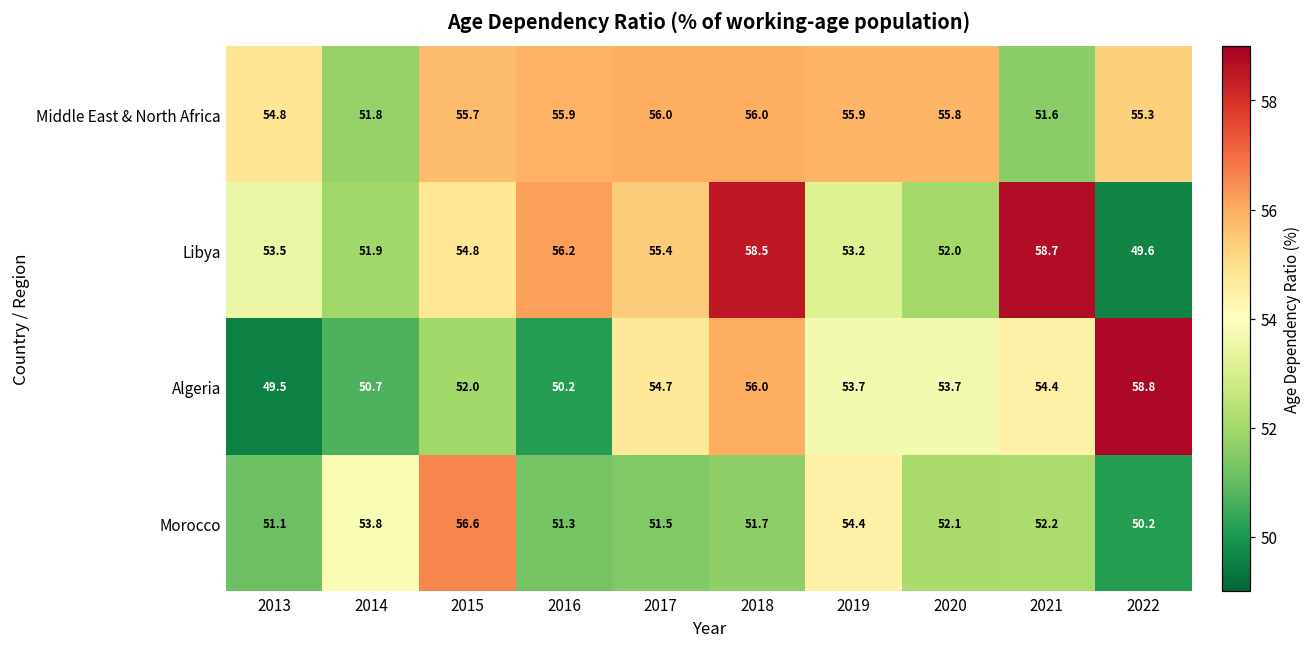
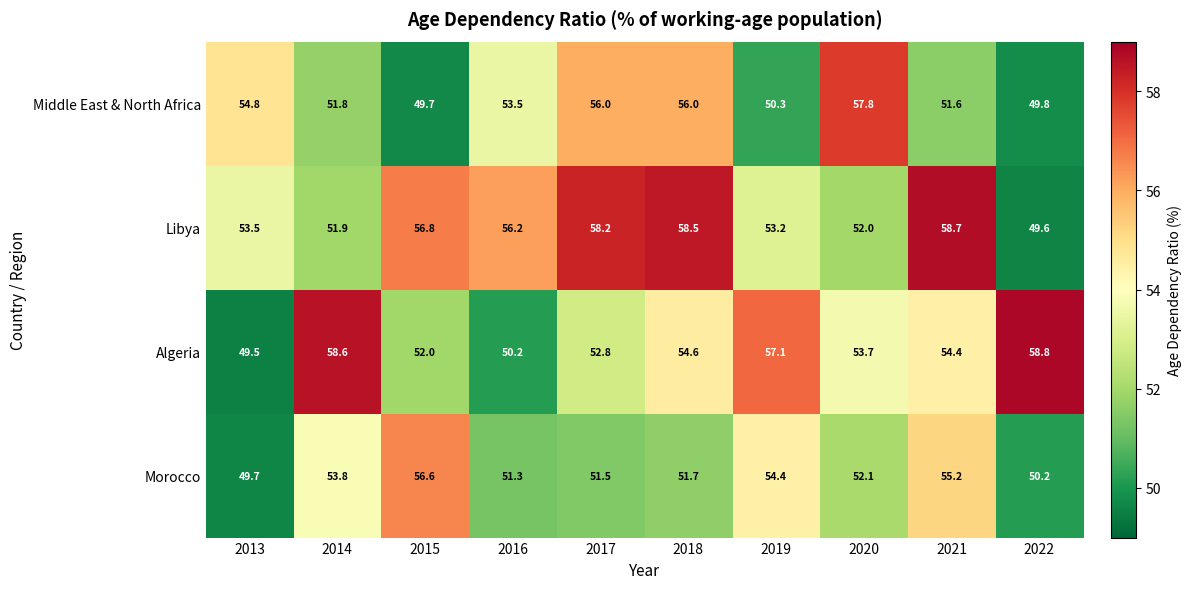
  {
    "Middle East & North Africa": {
      "2013": 54.8,
      "2014": 51.8,
-     "2015": 55.7,
-     "2016": 55.9,
+     "2015": 49.7,
+     "2016": 53.5,
      "2017": 56.0,
      "2018": 56.0,
-     "2019": 55.9,
-     "2020": 55.8,
+     "2019": 50.3,
+     "2020": 57.8,
      "2021": 51.6,
-     "2022": 55.3
+     "2022": 49.8
    },
    "Libya": {
      "2013": 53.5,
      "2014": 51.9,
-     "2015": 54.8,
+     "2015": 56.8,
      "2016": 56.2,
-     "2017": 55.4,
+     "2017": 58.2,
      "2018": 58.5,
      "2019": 53.2,
      "2020": 52.0,
      "2021": 58.7,
      "2022": 49.6
    },
    "Algeria": {
      "2013": 49.5,
-     "2014": 50.7,
+     "2014": 58.6,
      "2015": 52.0,
      "2016": 50.2,
-     "2017": 54.7,
-     "2018": 56.0,
-     "2019": 53.7,
+     "2017": 52.8,
+     "2018": 54.6,
+     "2019": 57.1,
      "2020": 53.7,
      "2021": 54.4,
      "2022": 58.8
    },
    "Morocco": {
-     "2013": 51.1,
+     "2013": 49.7,
      "2014": 53.8,
      "2015": 56.6,
      "2016": 51.3,
      "2017": 51.5,
      "2018": 51.7,
      "2019": 54.4,
      "2020": 52.1,
-     "2021": 52.2,
+     "2021": 55.2,
      "2022": 50.2
    }
  }
